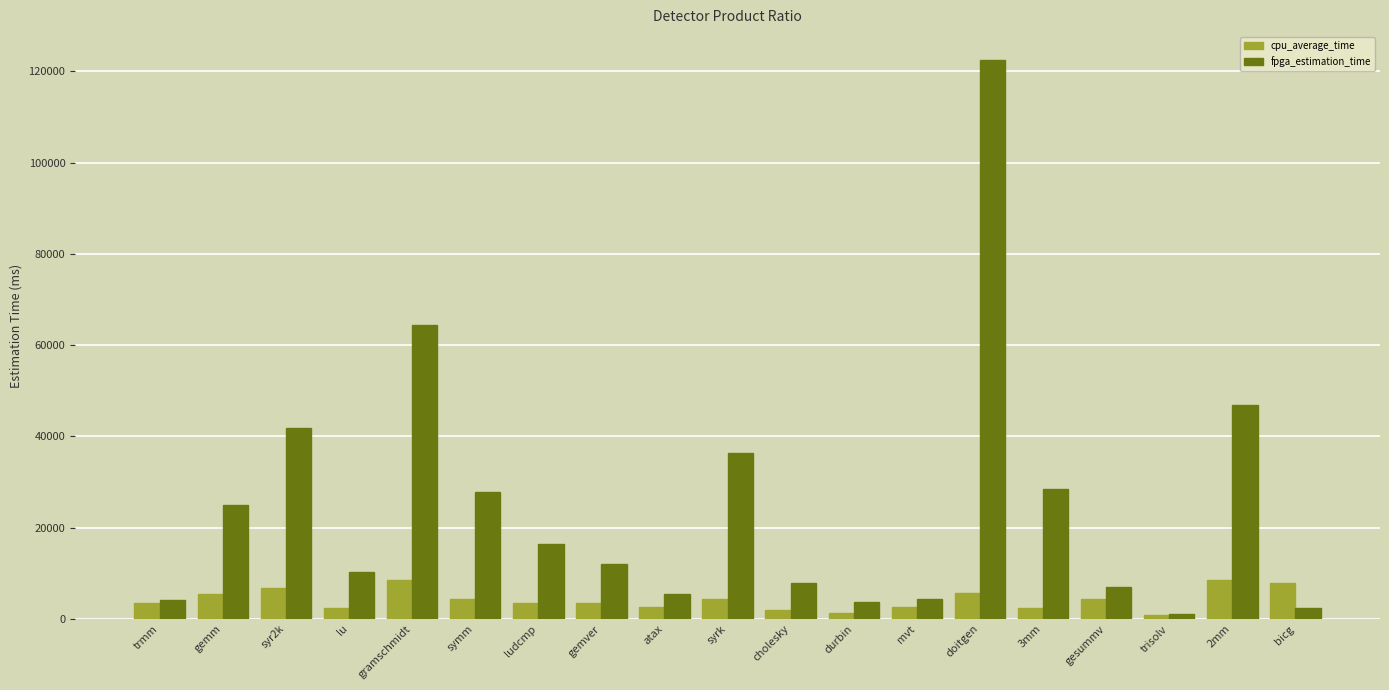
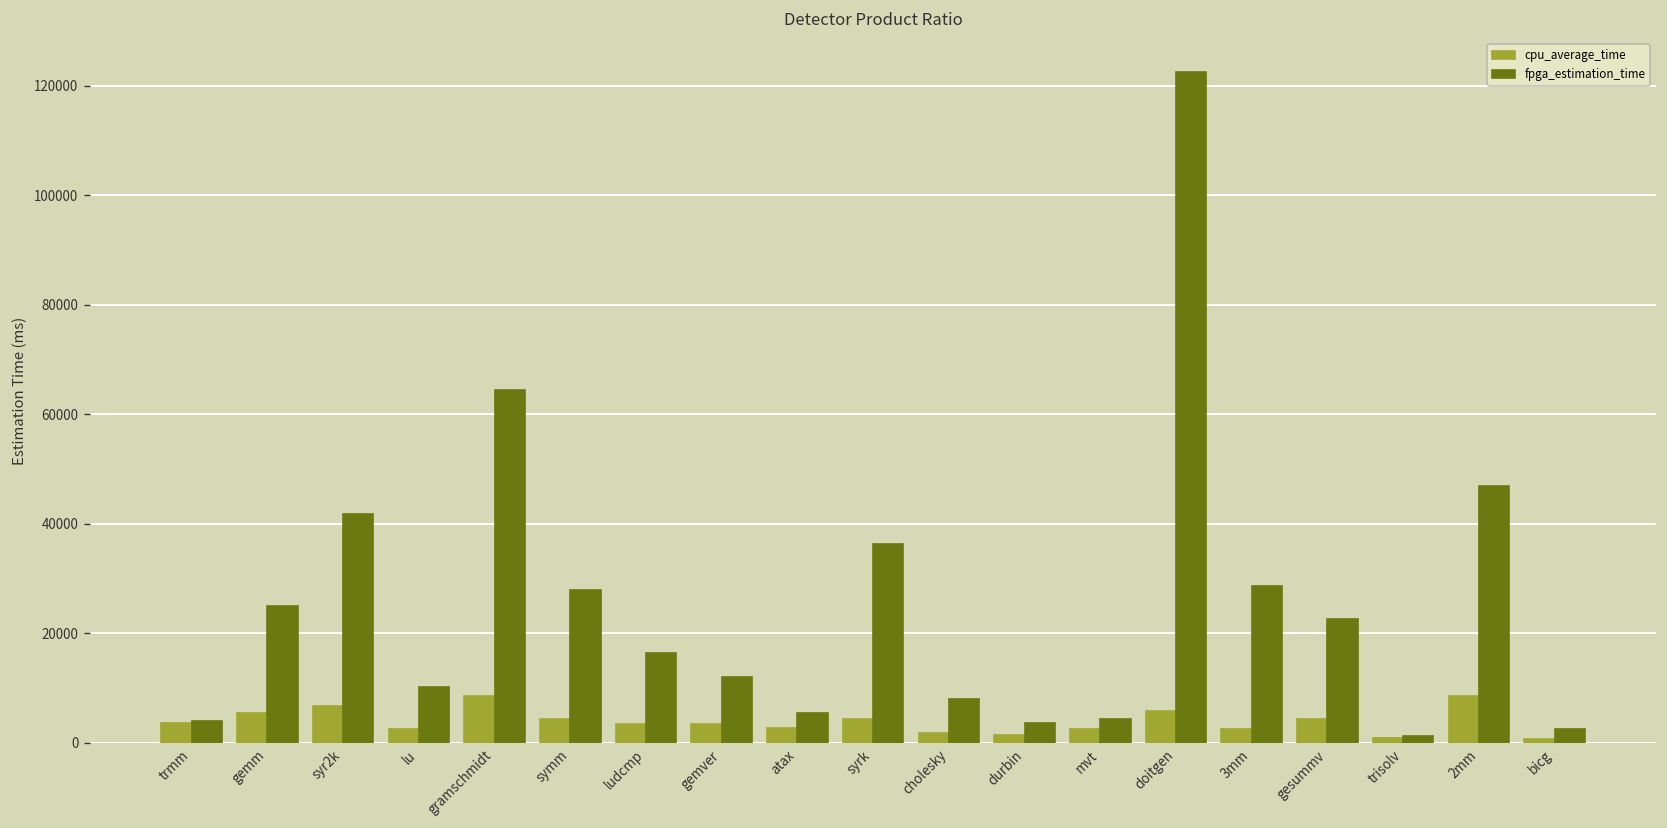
  {
    "cpu_average_time": {
      "trmm": 4000,
      "gemm": 5000,
      "syr2k": 7000,
      "lu": 2000,
      "gramschmidt": 9000,
      "symm": 4000,
      "ludcmp": 3000,
      "gemver": 3000,
      "atax": 3000,
      "syrk": 4000,
      "cholesky": 2000,
      "durbin": 1000,
      "mvt": 3000,
      "doitgen": 6000,
      "3mm": 2000,
      "gesummv": 4000,
      "trisolv": 1000,
      "2mm": 9000,
-     "bicg": 8000
+     "bicg": 1000
    },
    "fpga_estimation_time": {
      "trmm": 4000,
      "gemm": 25000,
      "syr2k": 42000,
      "lu": 10000,
      "gramschmidt": 64000,
      "symm": 28000,
      "ludcmp": 16000,
      "gemver": 12000,
      "atax": 5000,
      "syrk": 36000,
      "cholesky": 8000,
      "durbin": 4000,
      "mvt": 4000,
      "doitgen": 122000,
      "3mm": 29000,
-     "gesummv": 7000,
+     "gesummv": 23000,
      "trisolv": 1000,
      "2mm": 47000,
      "bicg": 2000
    }
  }
